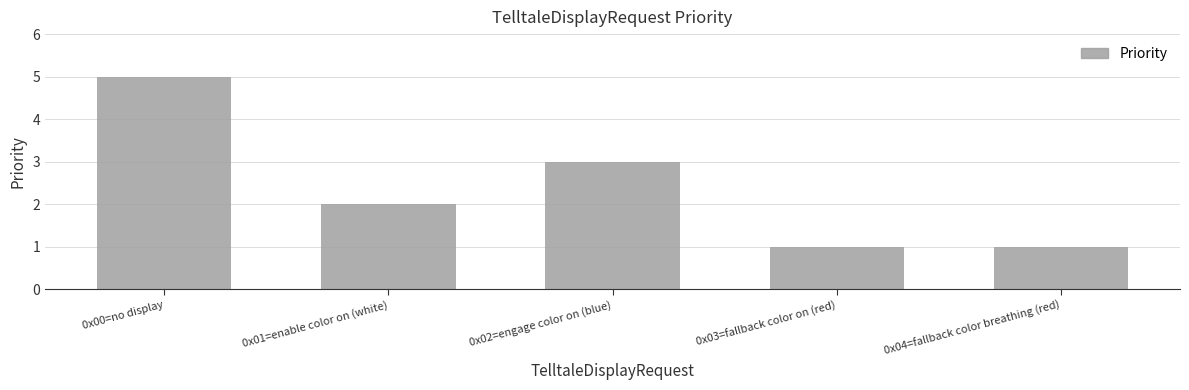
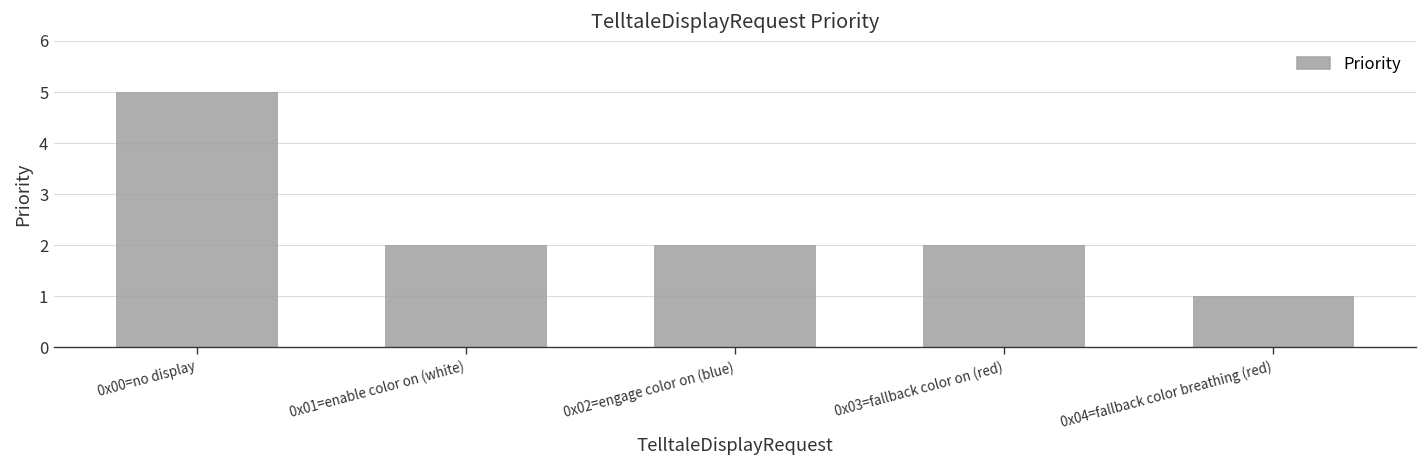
  {
    "0x00=no display": 5,
    "0x01=enable color on (white)": 2,
-   "0x02=engage color on (blue)": 3,
-   "0x03=fallback color on (red)": 1,
+   "0x02=engage color on (blue)": 2,
+   "0x03=fallback color on (red)": 2,
    "0x04=fallback color breathing (red)": 1
  }
